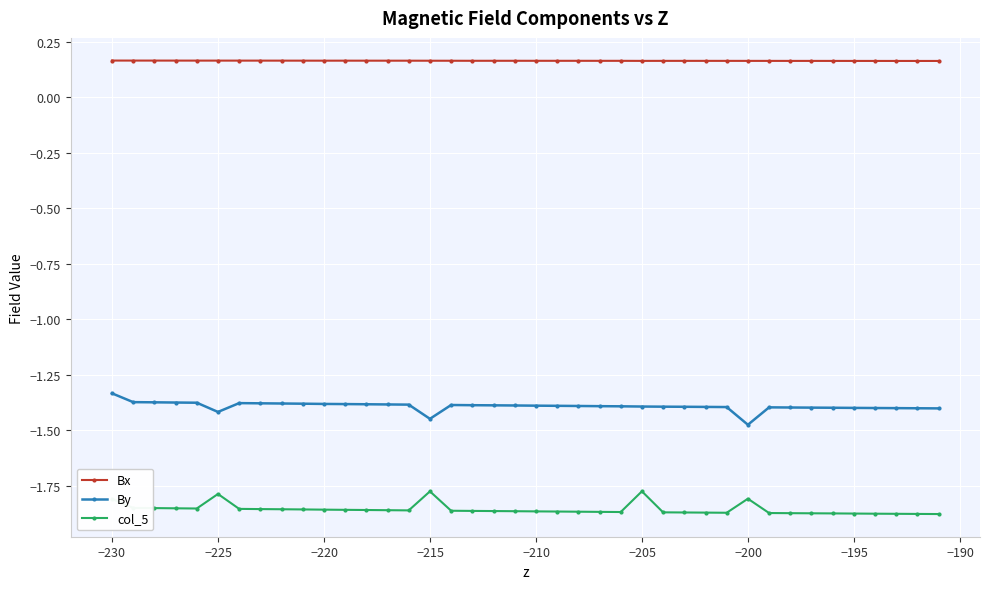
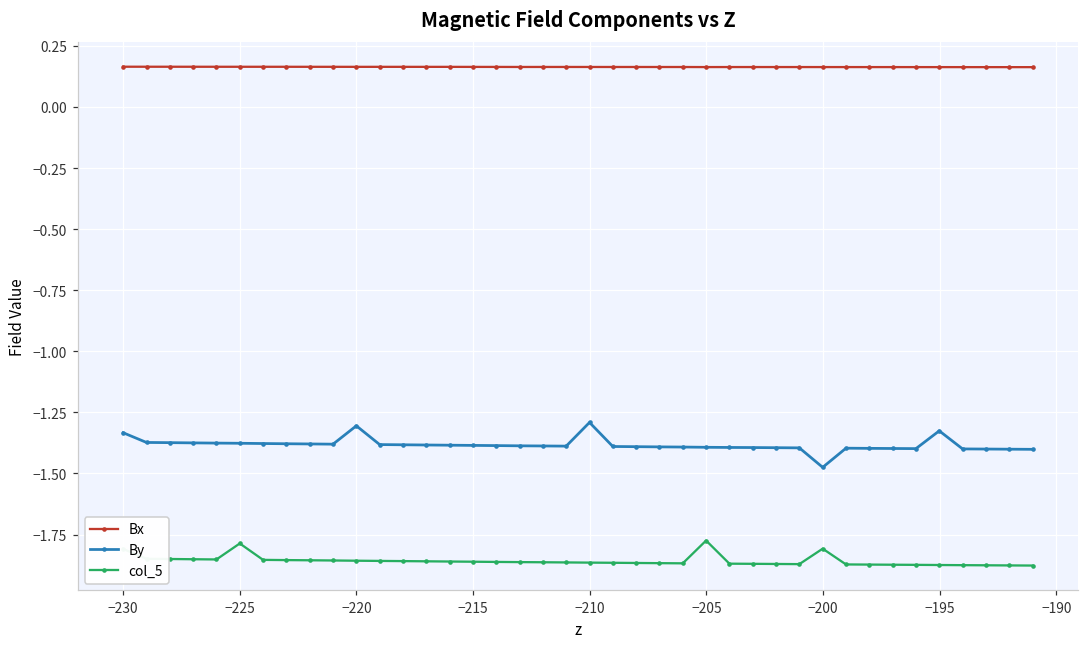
  {
    "Bx": {
      "−230": 0.16,
      "−225": 0.16,
      "−220": 0.16,
      "−215": 0.16,
      "−210": 0.16,
      "−205": 0.16,
      "−200": 0.16,
      "−195": 0.16
    },
    "By": {
      "−230": -1.33,
-     "−225": -1.42,
-     "−220": -1.38,
-     "−215": -1.45,
-     "−210": -1.39,
+     "−225": -1.38,
+     "−220": -1.31,
+     "−215": -1.39,
+     "−210": -1.29,
      "−205": -1.39,
      "−200": -1.48,
-     "−195": -1.40
+     "−195": -1.33
    },
    "col_5": {
      "−225": -1.79,
      "−220": -1.86,
-     "−215": -1.78,
+     "−215": -1.86,
      "−210": -1.87,
      "−205": -1.77,
      "−200": -1.81,
      "−195": -1.87
    }
  }
